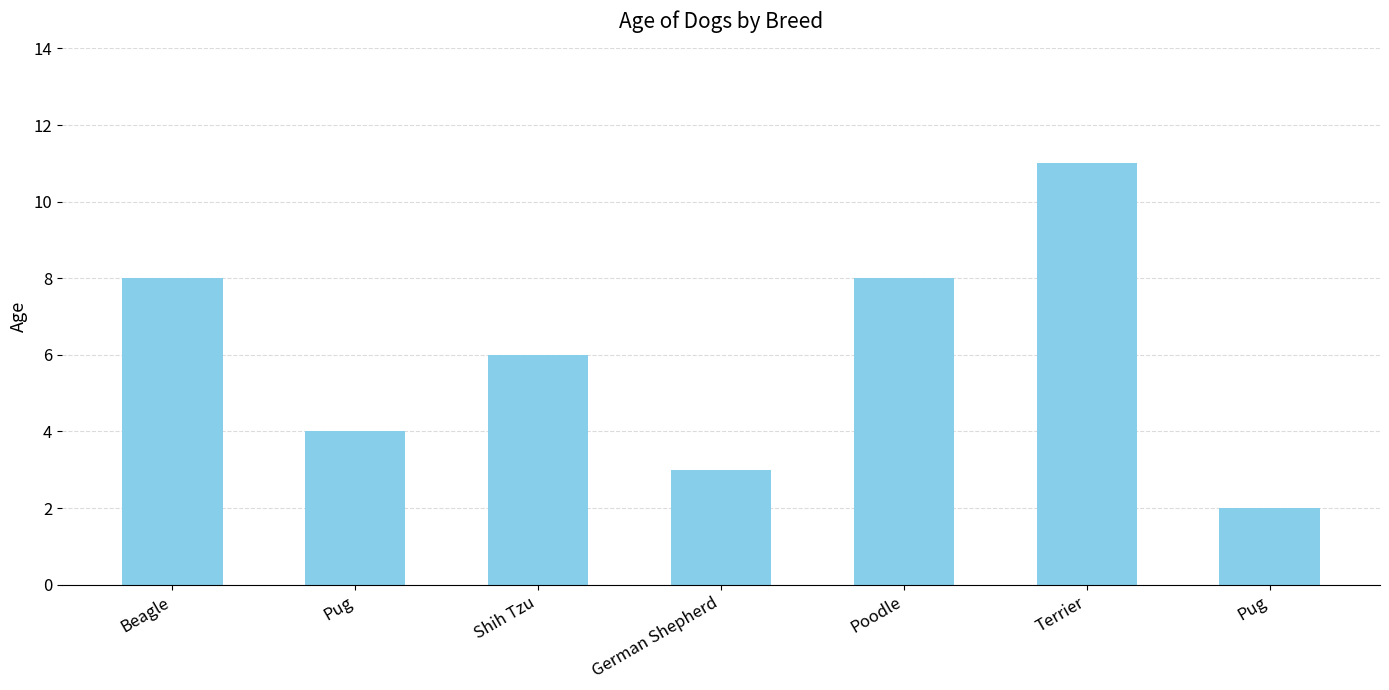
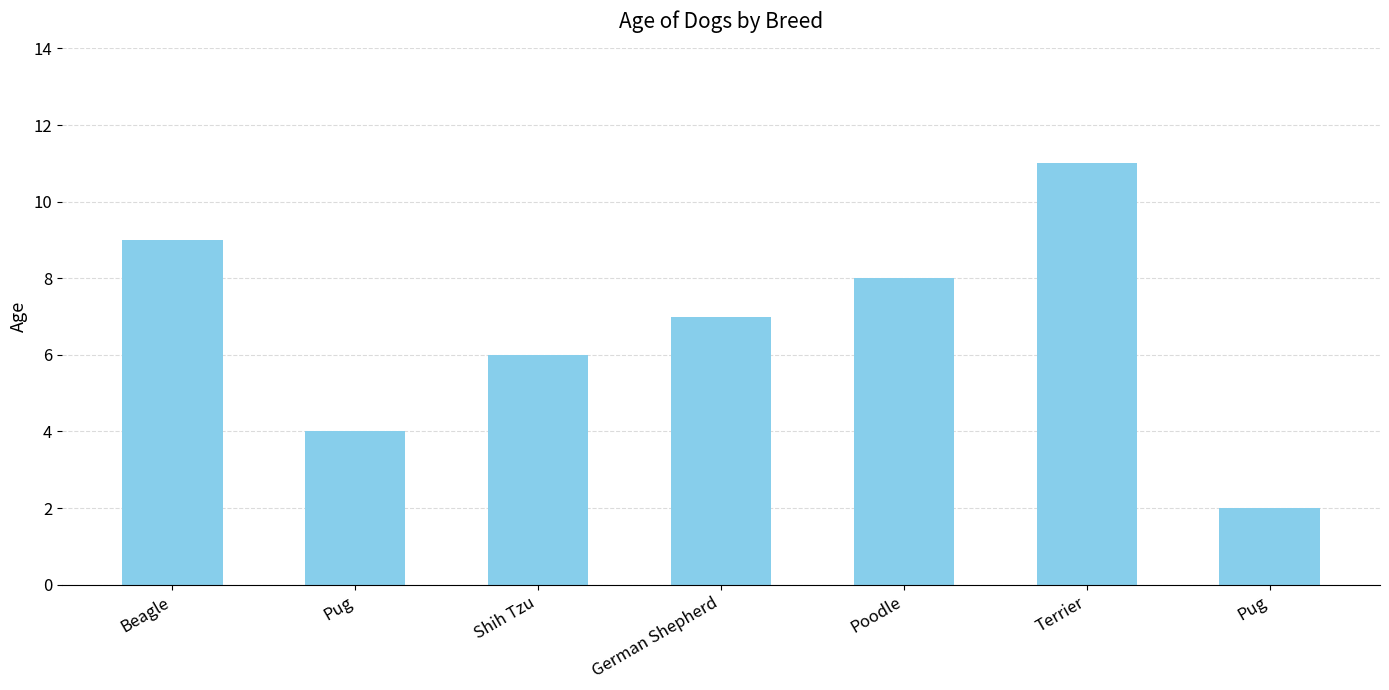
  {
-   "Beagle": 8,
+   "Beagle": 9,
    "Shih Tzu": 6,
-   "German Shepherd": 3,
+   "German Shepherd": 7,
    "Poodle": 8,
    "Terrier": 11
  }
